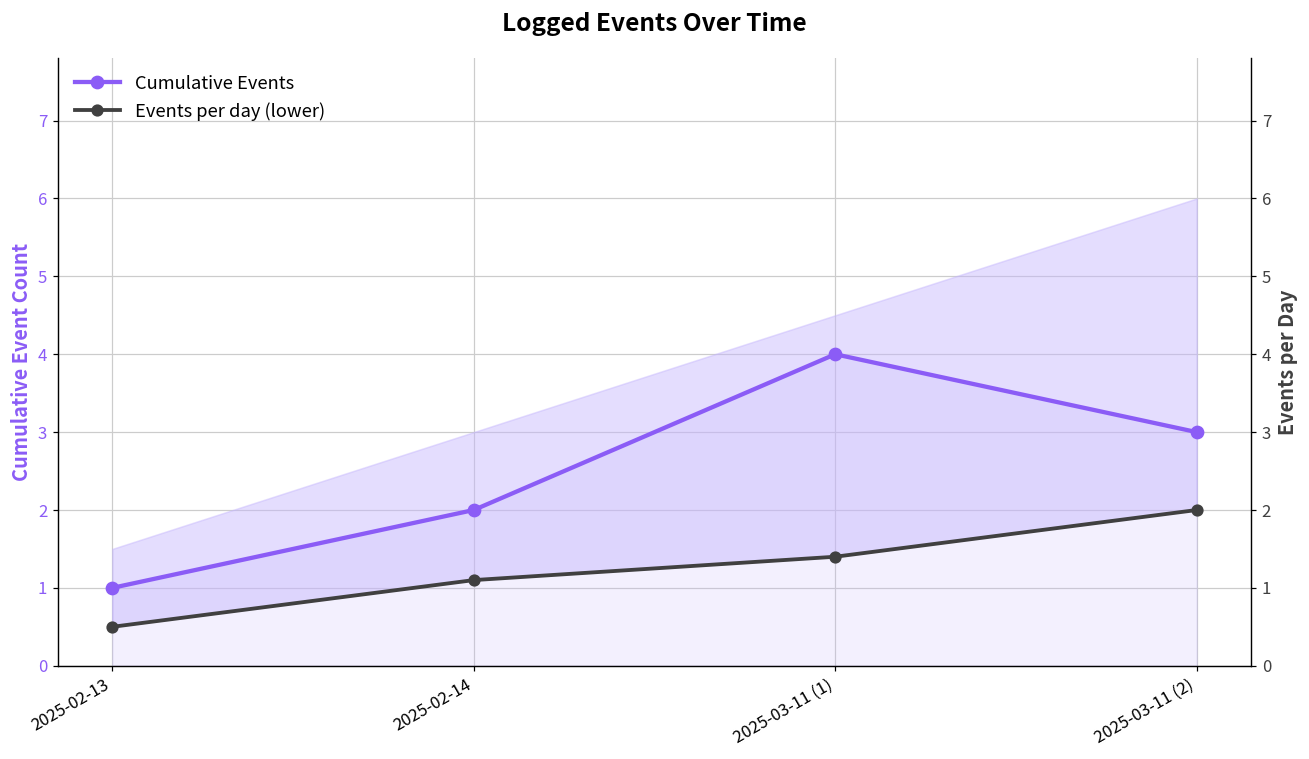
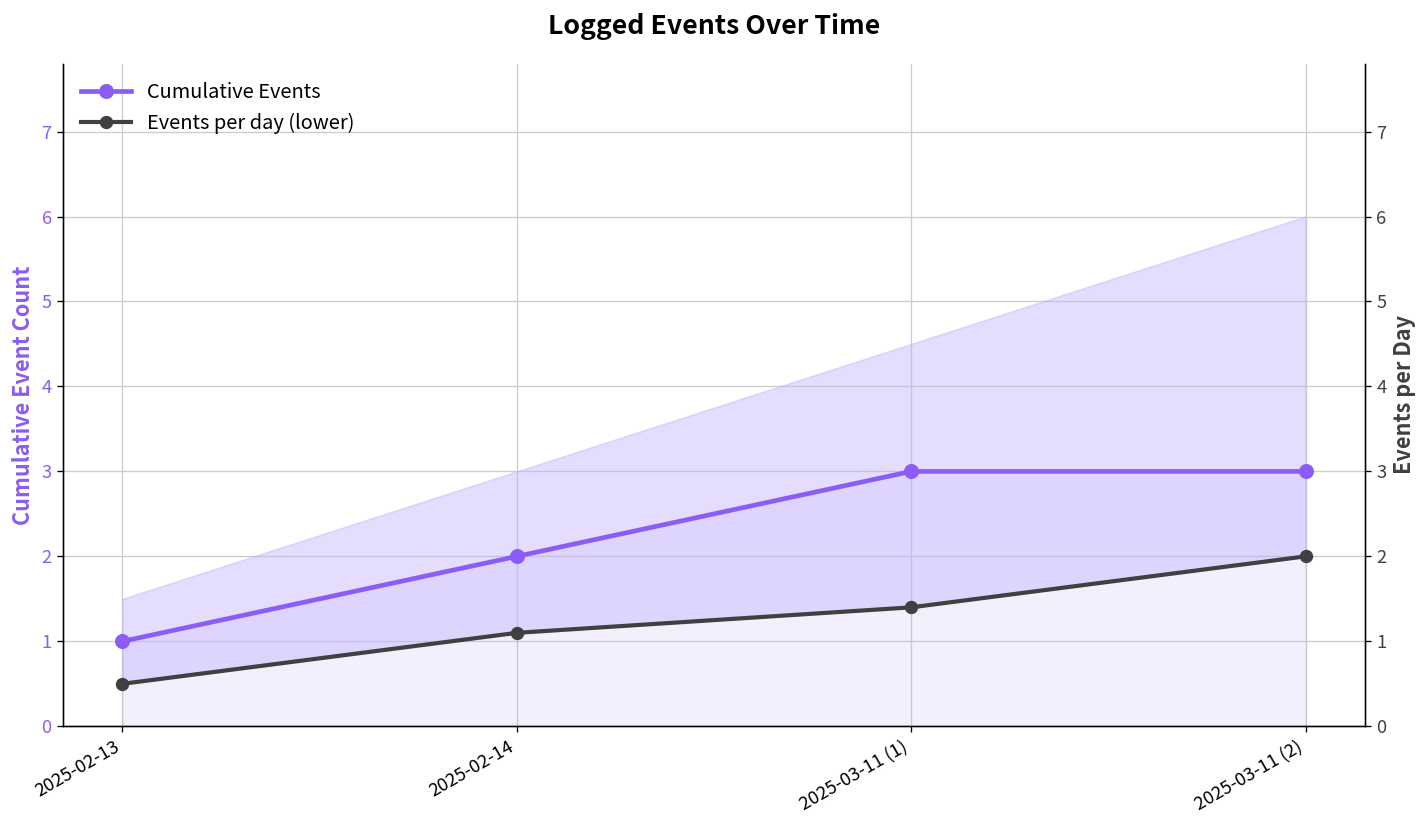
  {
    "Cumulative Events": {
      "2025-02-13": 1,
      "2025-02-14": 2,
-     "2025-03-11 (1)": 4,
+     "2025-03-11 (1)": 3,
      "2025-03-11 (2)": 3
    },
    "Events per day (lower)": {
      "2025-02-13": 0.5,
      "2025-02-14": 1.1,
      "2025-03-11 (1)": 1.4,
      "2025-03-11 (2)": 2.0
    }
  }
